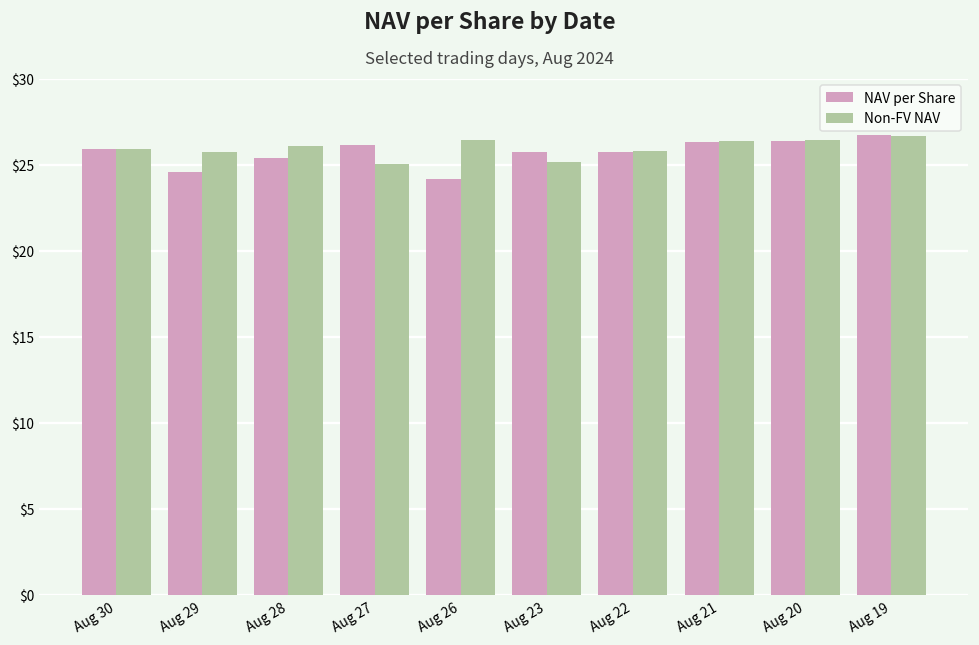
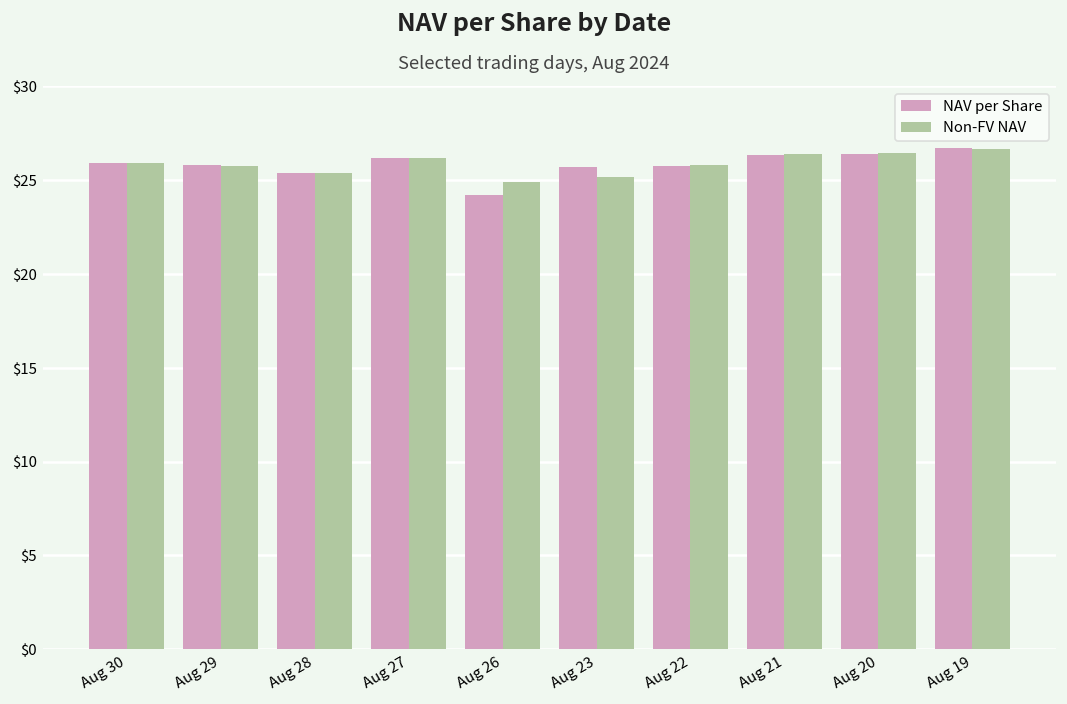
  {
    "NAV per Share": {
      "Aug 30": "$25.9",
-     "Aug 29": "$24.6",
+     "Aug 29": "$25.8",
      "Aug 28": "$25.4",
      "Aug 27": "$26.2",
      "Aug 26": "$24.2",
      "Aug 23": "$25.7",
      "Aug 22": "$25.7",
      "Aug 21": "$26.3",
      "Aug 20": "$26.4",
      "Aug 19": "$26.7"
    },
    "Non-FV NAV": {
      "Aug 30": "$25.9",
      "Aug 29": "$25.8",
-     "Aug 28": "$26.1",
-     "Aug 27": "$25.0",
-     "Aug 26": "$26.4",
+     "Aug 28": "$25.4",
+     "Aug 27": "$26.2",
+     "Aug 26": "$24.9",
      "Aug 23": "$25.2",
      "Aug 22": "$25.8",
      "Aug 21": "$26.4",
      "Aug 20": "$26.4",
      "Aug 19": "$26.7"
    }
  }
